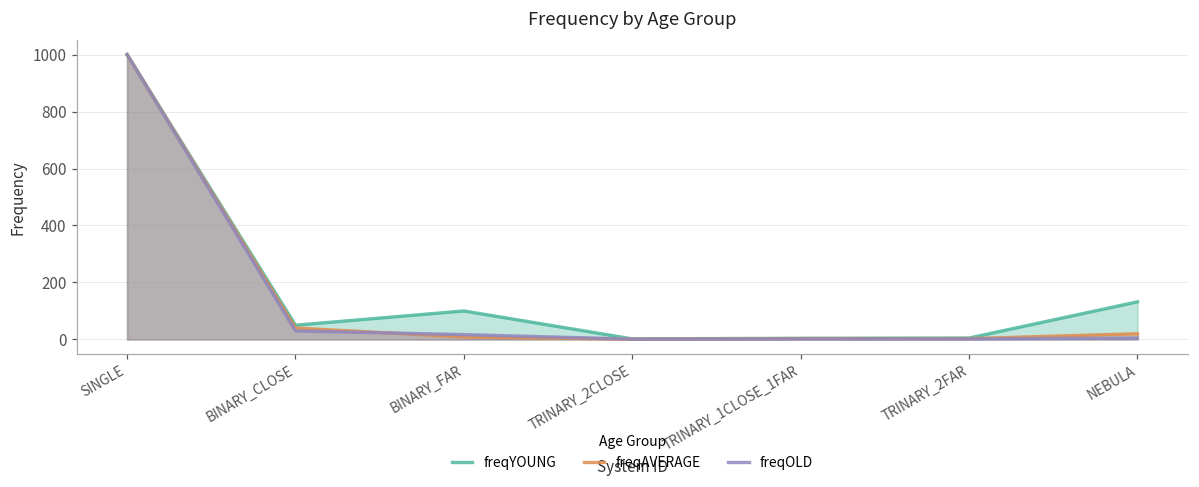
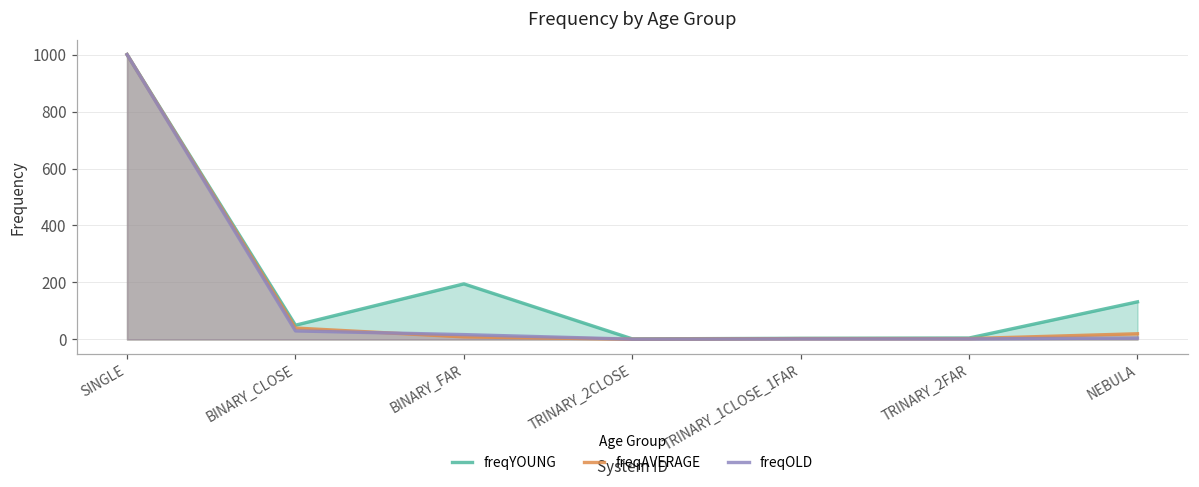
  {
    "freqYOUNG": {
      "BINARY_CLOSE": 50,
-     "BINARY_FAR": 100,
+     "BINARY_FAR": 200,
      "NEBULA": 130
    },
    "freqAVERAGE": {
      "BINARY_CLOSE": 40,
      "NEBULA": 20
    },
    "freqOLD": {
      "BINARY_CLOSE": 30,
      "NEBULA": 10
    }
  }
